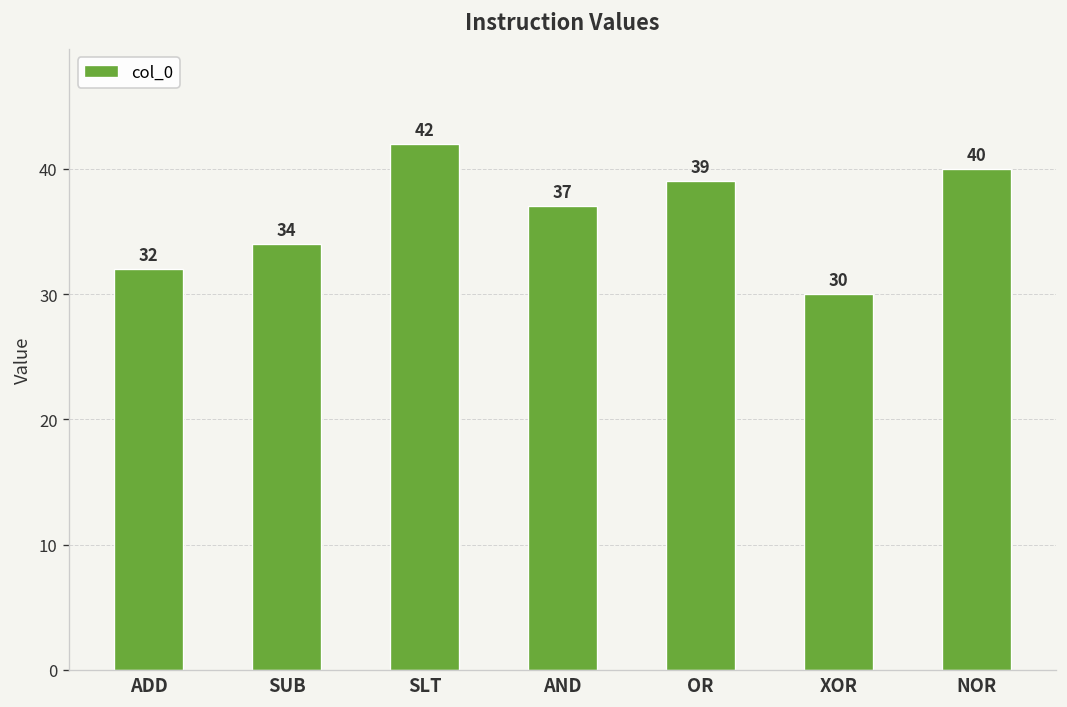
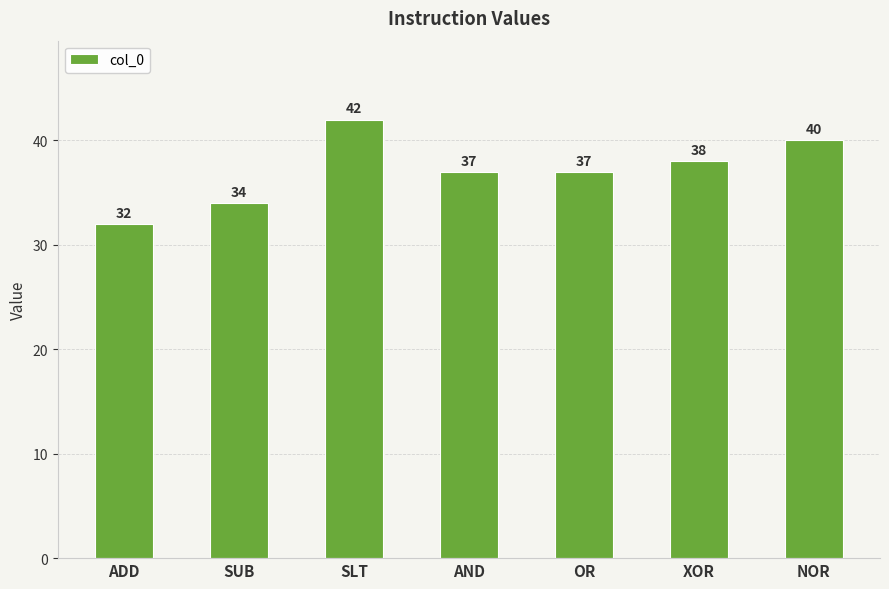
  {
    "ADD": 32,
    "SUB": 34,
    "SLT": 42,
    "AND": 37,
-   "OR": 39,
-   "XOR": 30,
+   "OR": 37,
+   "XOR": 38,
    "NOR": 40
  }
